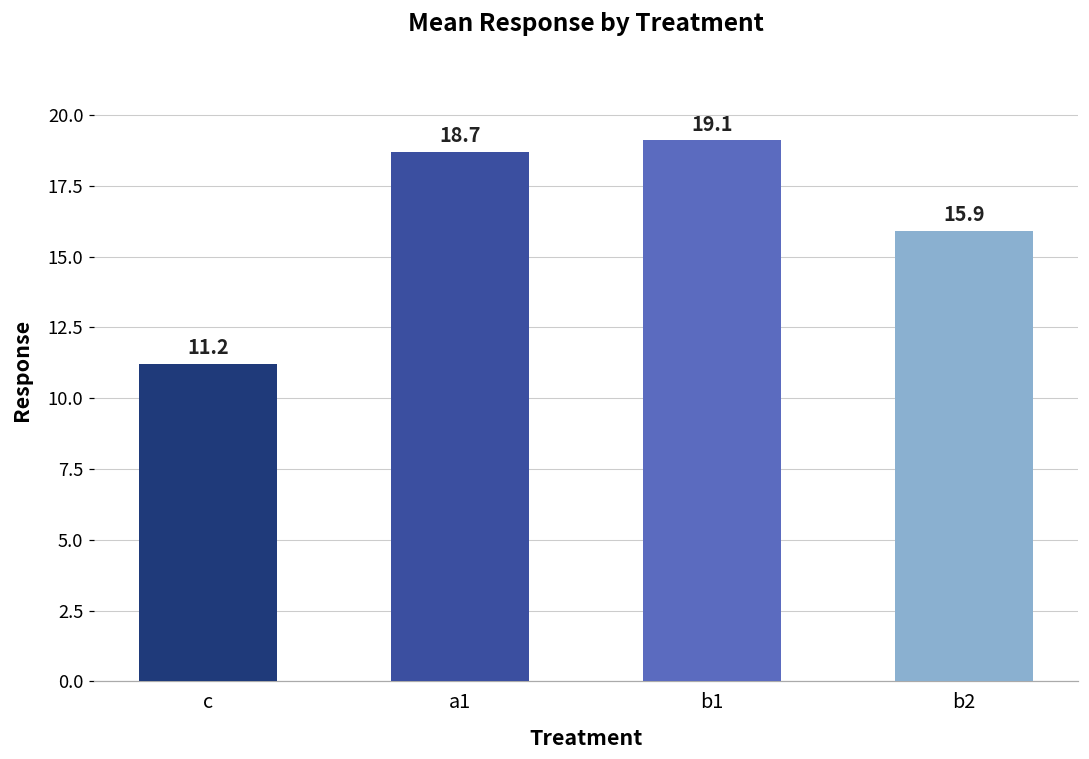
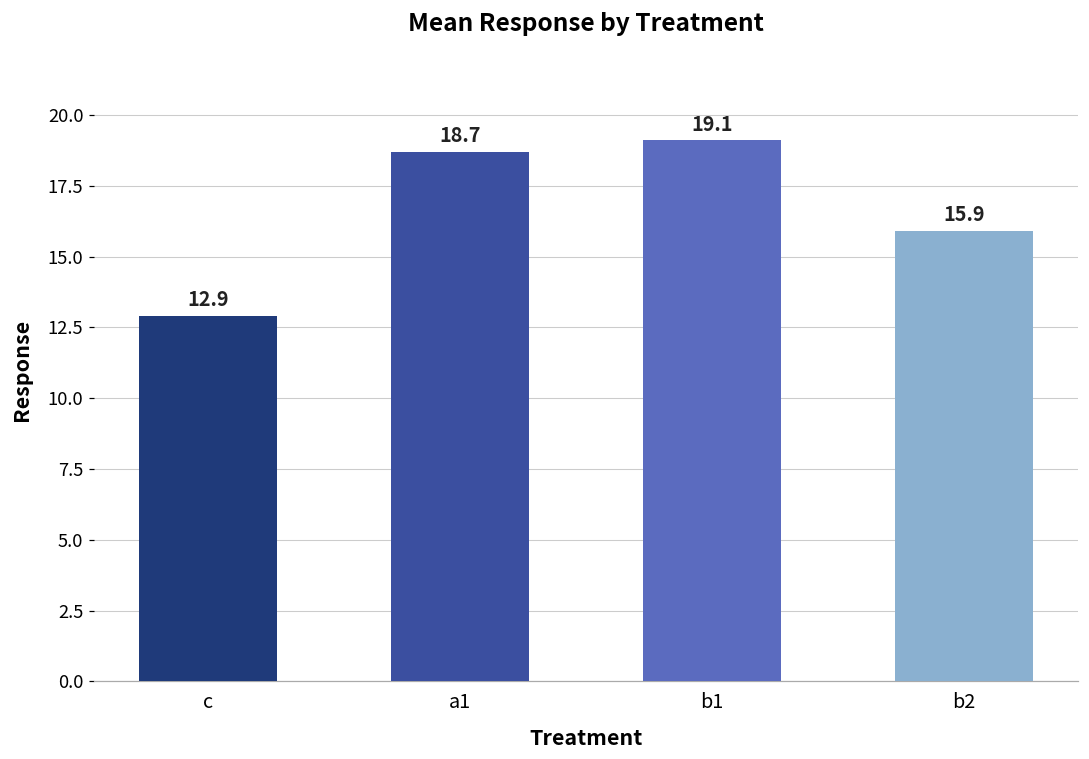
  {
-   "c": 11.2,
+   "c": 12.9,
    "a1": 18.7,
    "b1": 19.1,
    "b2": 15.9
  }
